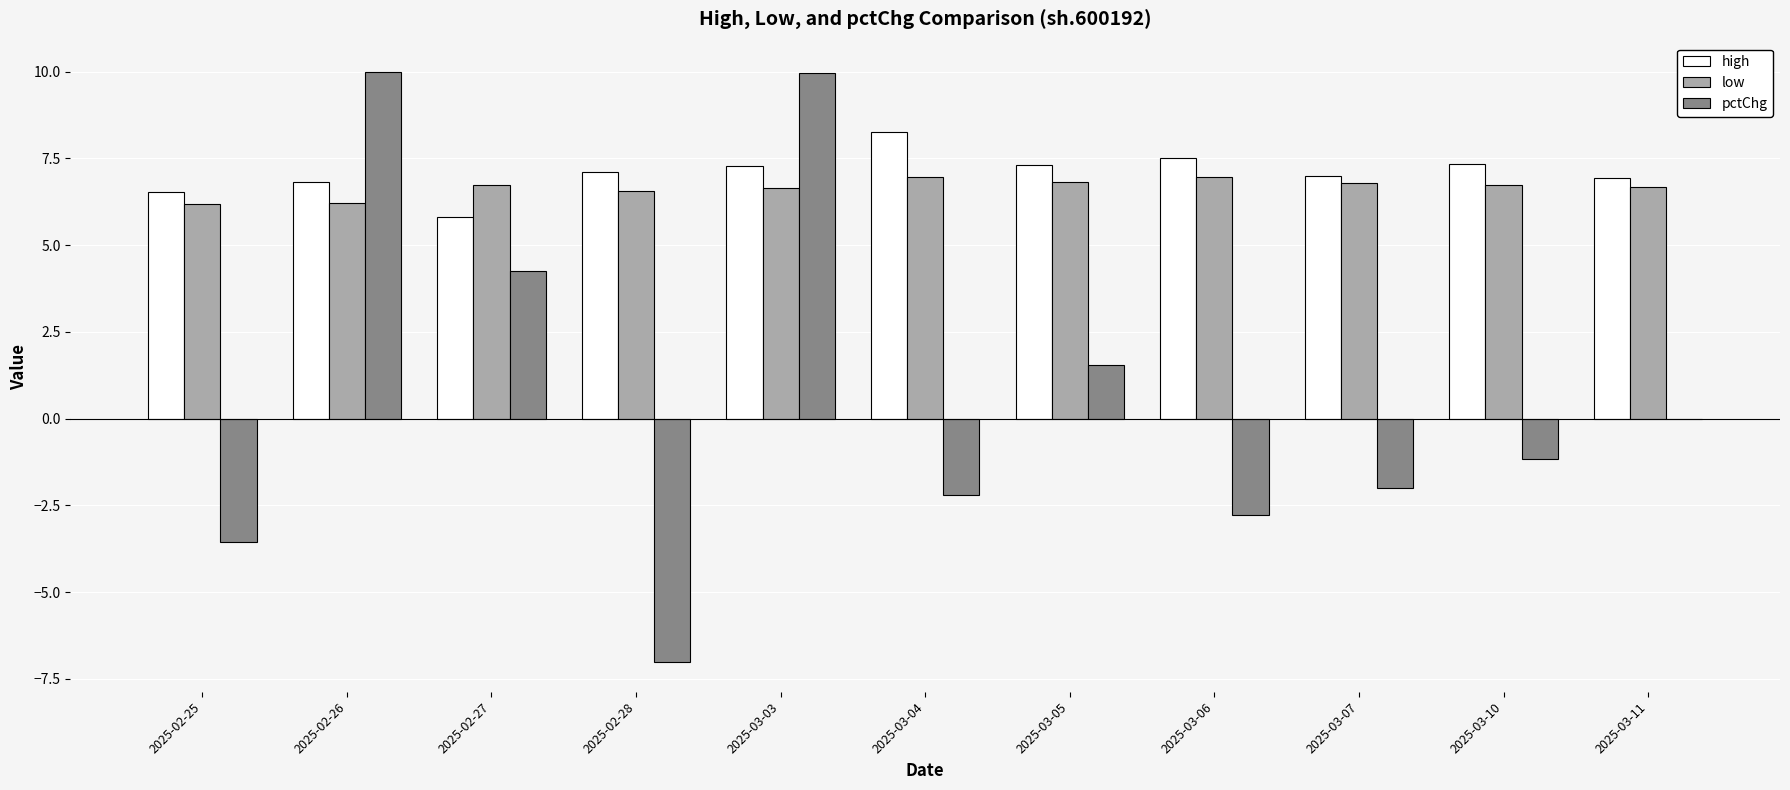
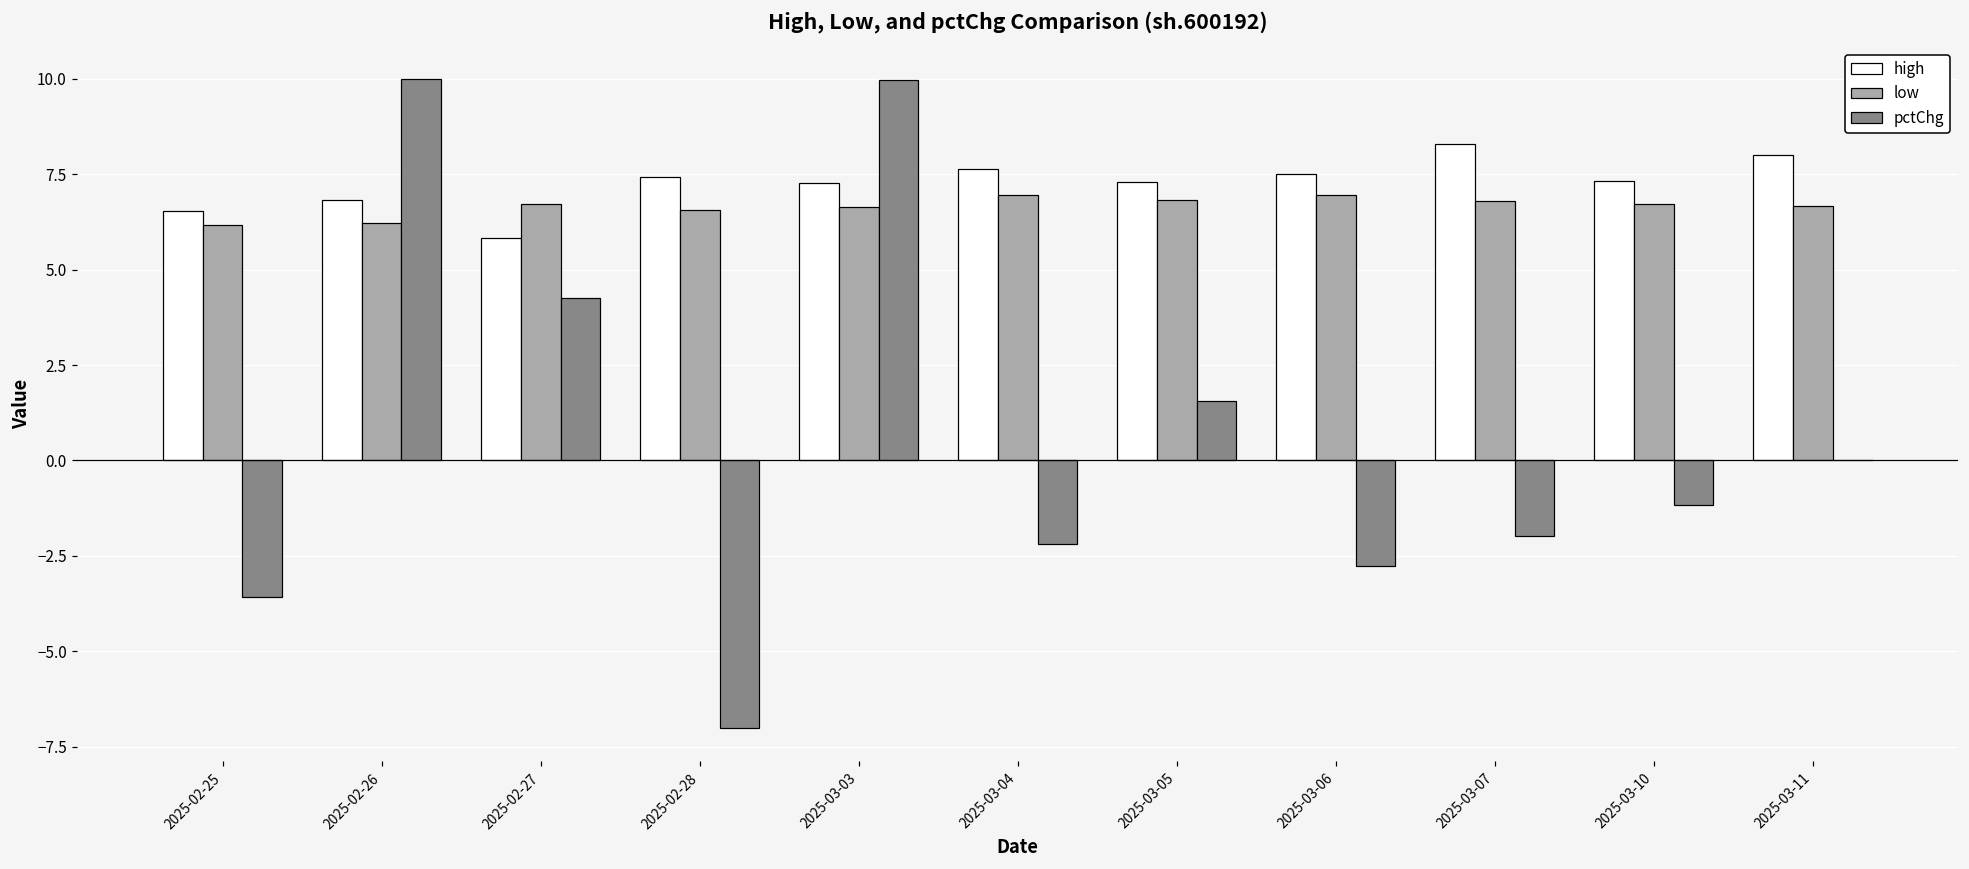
  {
    "high": {
      "2025-02-25": 6.5,
      "2025-02-26": 6.8,
      "2025-02-27": 5.8,
-     "2025-02-28": 7.1,
+     "2025-02-28": 7.4,
      "2025-03-03": 7.3,
-     "2025-03-04": 8.3,
+     "2025-03-04": 7.6,
      "2025-03-05": 7.3,
      "2025-03-06": 7.5,
-     "2025-03-07": 7.0,
+     "2025-03-07": 8.3,
      "2025-03-10": 7.3,
-     "2025-03-11": 6.9
+     "2025-03-11": 8.0
    }
  }
